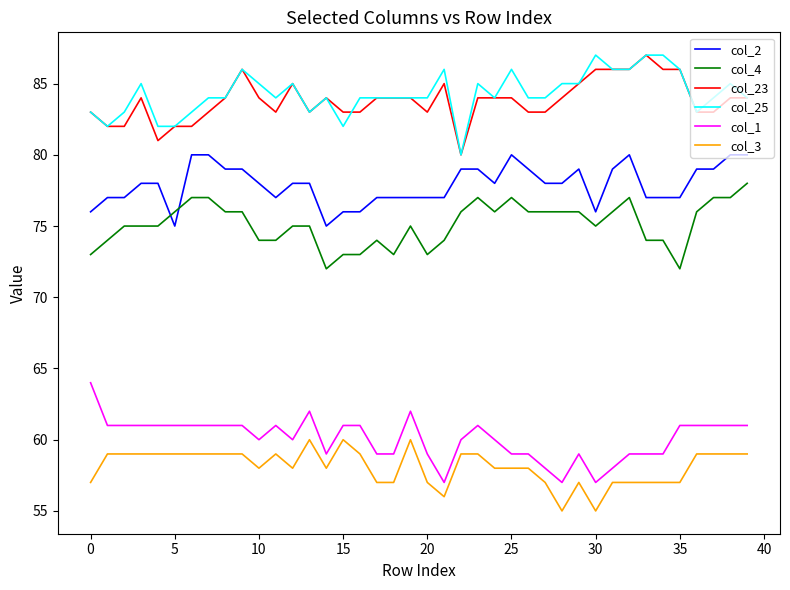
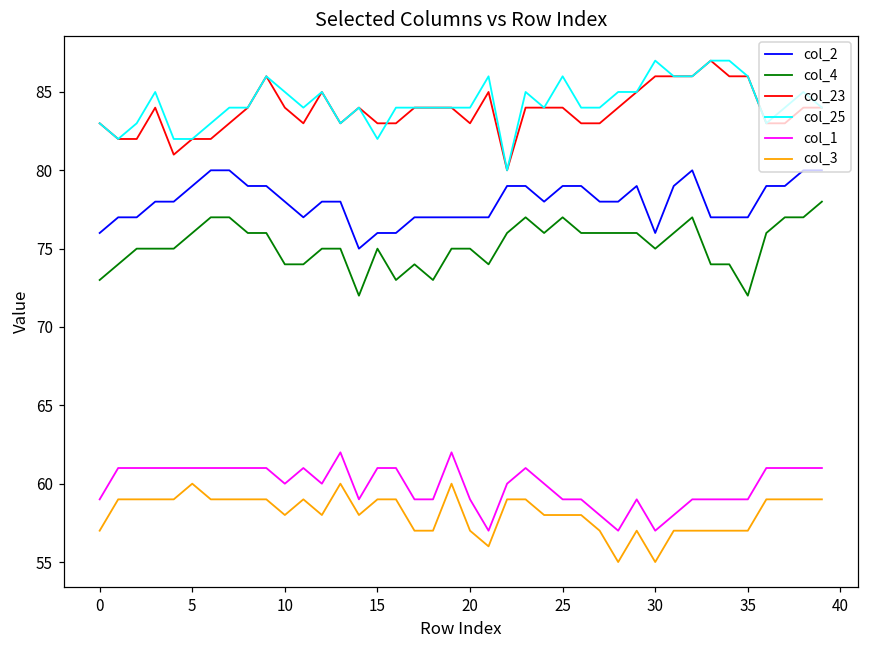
  {
    "col_2": {
      "0": 76,
-     "5": 75,
+     "5": 79,
      "10": 78,
      "15": 76,
      "20": 77,
-     "25": 80,
+     "25": 79,
      "30": 76,
      "35": 77
    },
    "col_4": {
      "0": 73,
      "5": 76,
      "10": 74,
-     "15": 73,
-     "20": 73,
+     "15": 75,
+     "20": 75,
      "25": 77,
      "30": 75,
      "35": 72
    },
    "col_23": {
      "10": 84,
      "15": 83,
      "20": 83,
      "25": 84,
      "30": 86
    },
    "col_25": {
      "10": 85,
      "15": 82,
      "20": 84,
      "25": 86,
      "30": 87
    },
    "col_1": {
-     "0": 64,
+     "0": 59,
      "5": 61,
      "10": 60,
      "15": 61,
      "20": 59,
      "25": 59,
      "30": 57,
-     "35": 61
+     "35": 59
    },
    "col_3": {
      "0": 57,
-     "5": 59,
+     "5": 60,
      "10": 58,
-     "15": 60,
+     "15": 59,
      "20": 57,
      "25": 58,
      "30": 55,
      "35": 57
    }
  }
